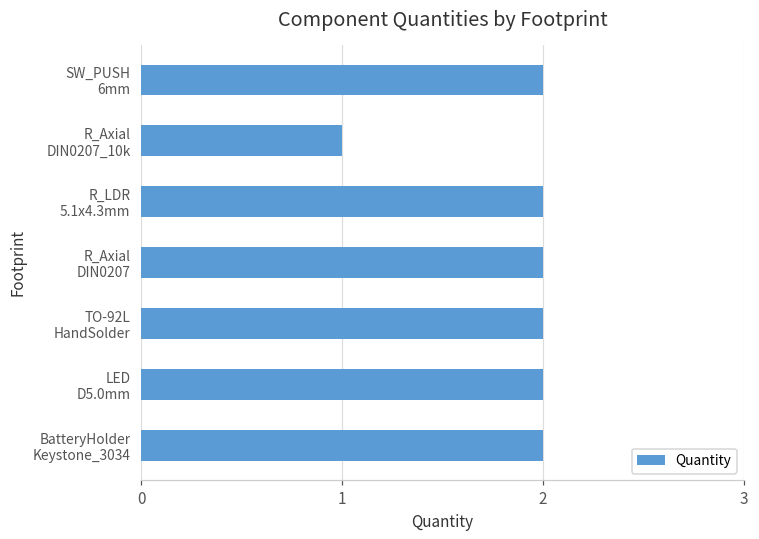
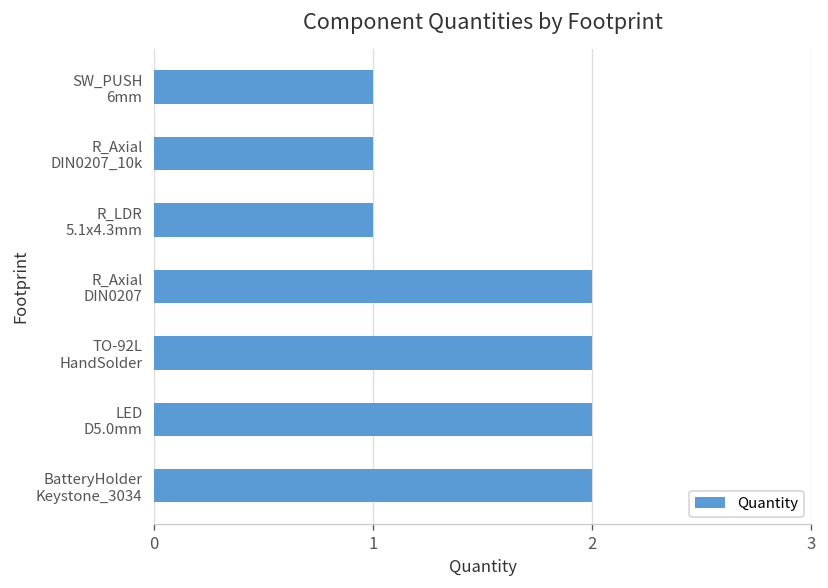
  {
-   "SW_PUSH 6mm": 2,
+   "SW_PUSH 6mm": 1,
    "R_Axial DIN0207_10k": 1,
-   "R_LDR 5.1x4.3mm": 2,
+   "R_LDR 5.1x4.3mm": 1,
    "R_Axial DIN0207": 2,
    "TO-92L HandSolder": 2,
    "LED D5.0mm": 2,
    "BatteryHolder Keystone_3034": 2
  }
